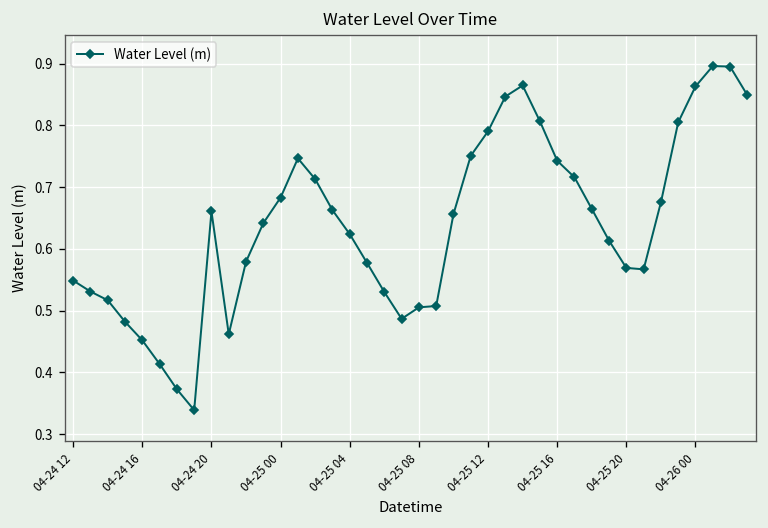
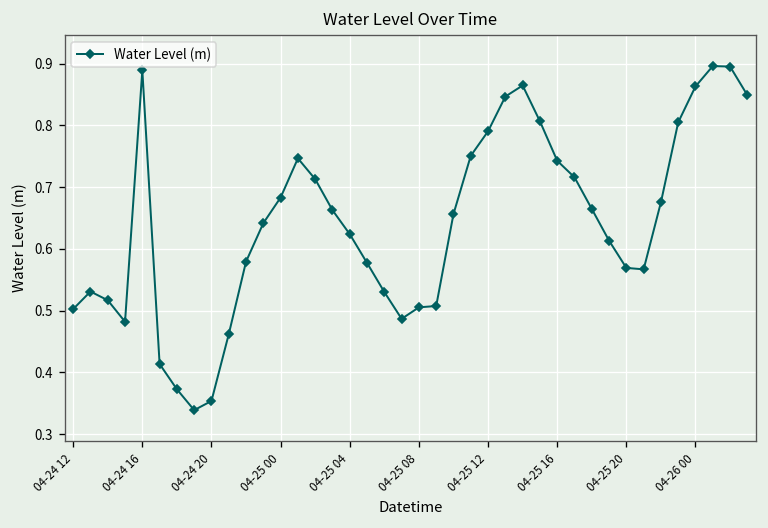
  {
-   "04-24 12": 0.55,
-   "04-24 16": 0.45,
-   "04-24 20": 0.66,
+   "04-24 12": 0.50,
+   "04-24 16": 0.89,
+   "04-24 20": 0.35,
    "04-25 00": 0.68,
    "04-25 04": 0.62,
    "04-25 08": 0.51,
    "04-25 12": 0.79,
    "04-25 16": 0.74,
    "04-25 20": 0.57,
    "04-26 00": 0.86
  }
